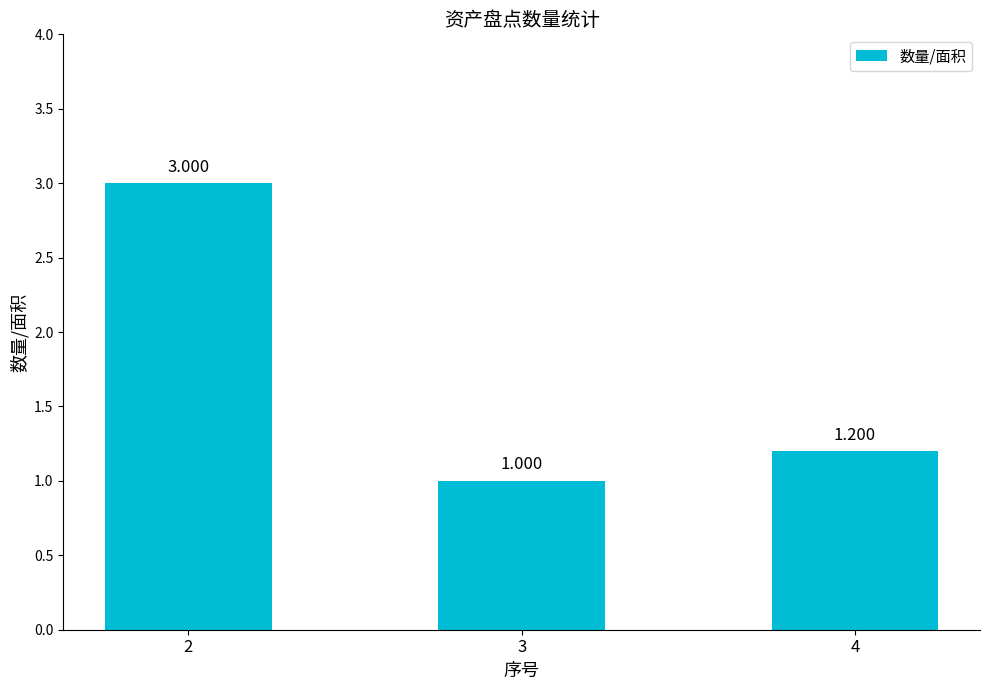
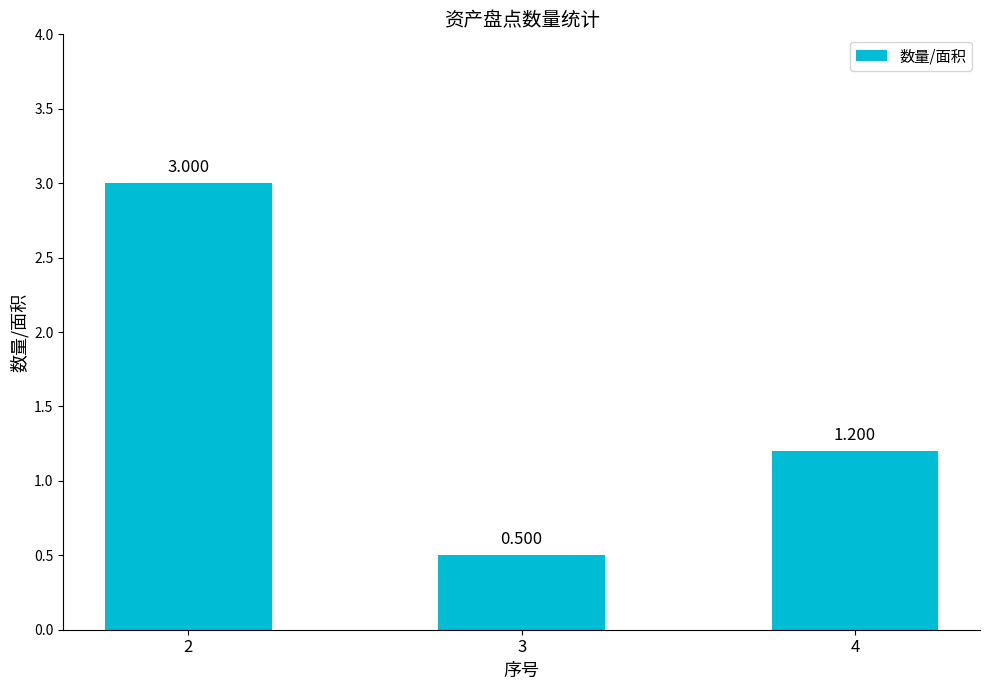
  {
    "2": 3.000,
-   "3": 1.000,
+   "3": 0.500,
    "4": 1.200
  }
